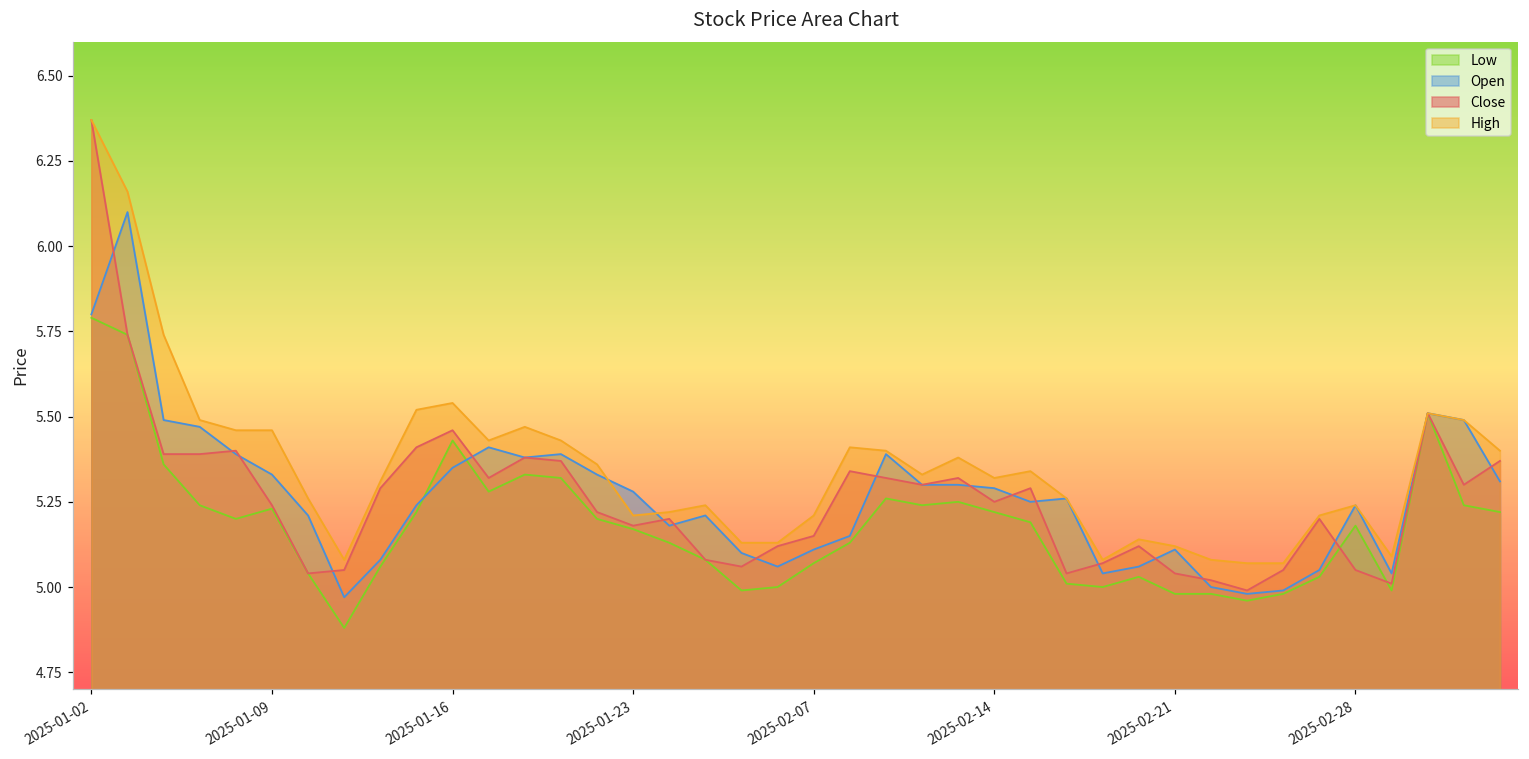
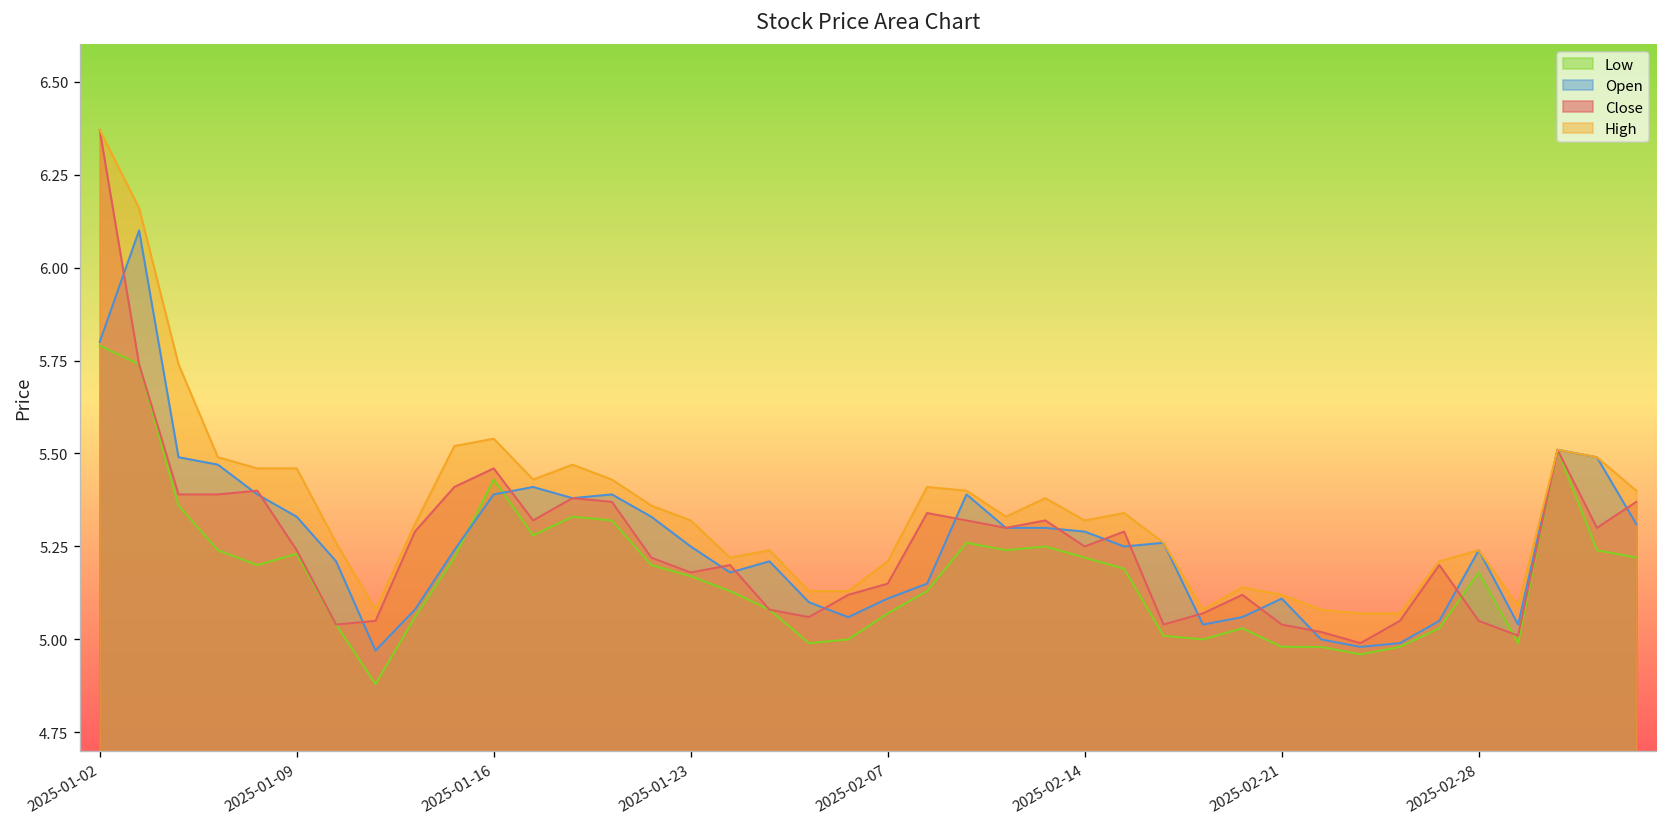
  {
    "Low": {
      "2025-01-02": 5.79,
      "2025-01-09": 5.23,
      "2025-01-16": 5.43,
      "2025-01-23": 5.17,
      "2025-02-07": 5.07,
      "2025-02-14": 5.22,
      "2025-02-21": 4.98,
      "2025-02-28": 5.18
    },
    "Open": {
      "2025-01-02": 5.80,
      "2025-01-09": 5.33,
-     "2025-01-16": 5.35,
-     "2025-01-23": 5.28,
+     "2025-01-16": 5.39,
+     "2025-01-23": 5.25,
      "2025-02-07": 5.11,
      "2025-02-14": 5.29,
      "2025-02-21": 5.11
    },
    "Close": {
      "2025-01-09": 5.24,
      "2025-01-16": 5.46,
      "2025-01-23": 5.18,
      "2025-02-07": 5.15,
      "2025-02-14": 5.25,
      "2025-02-21": 5.04,
      "2025-02-28": 5.05
    },
    "High": {
      "2025-01-09": 5.46,
      "2025-01-16": 5.54,
-     "2025-01-23": 5.21,
+     "2025-01-23": 5.32,
      "2025-02-07": 5.21,
      "2025-02-14": 5.32,
      "2025-02-21": 5.12
    }
  }
